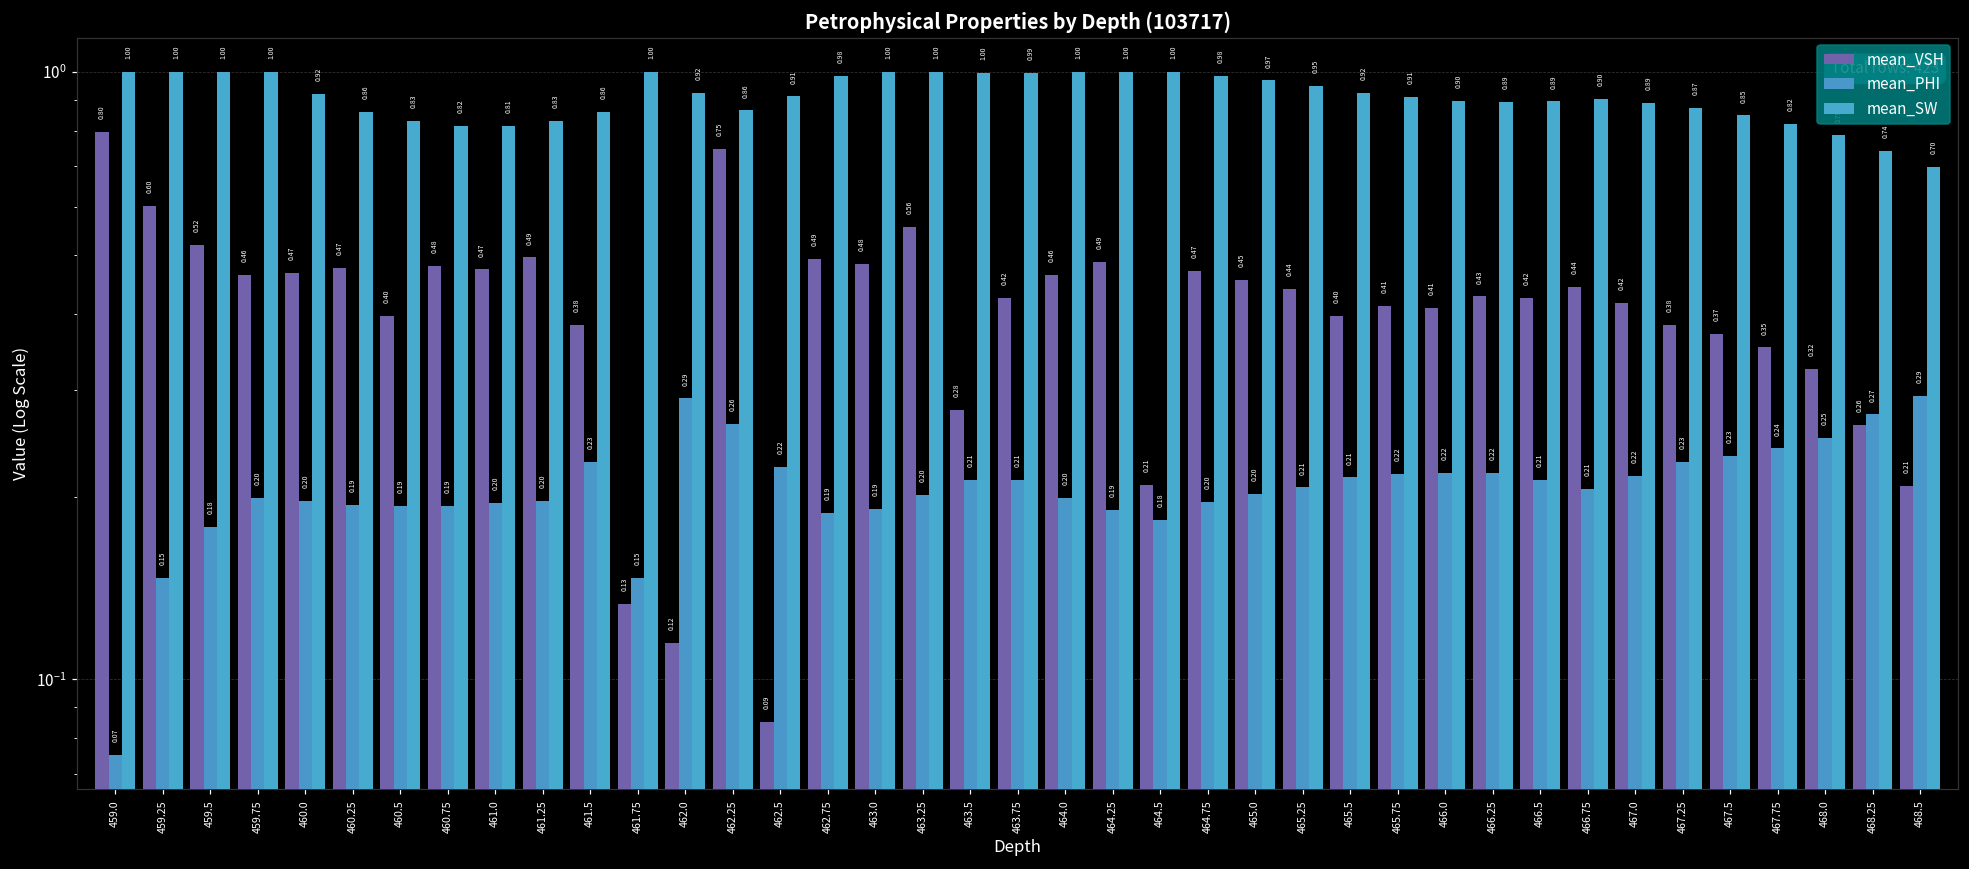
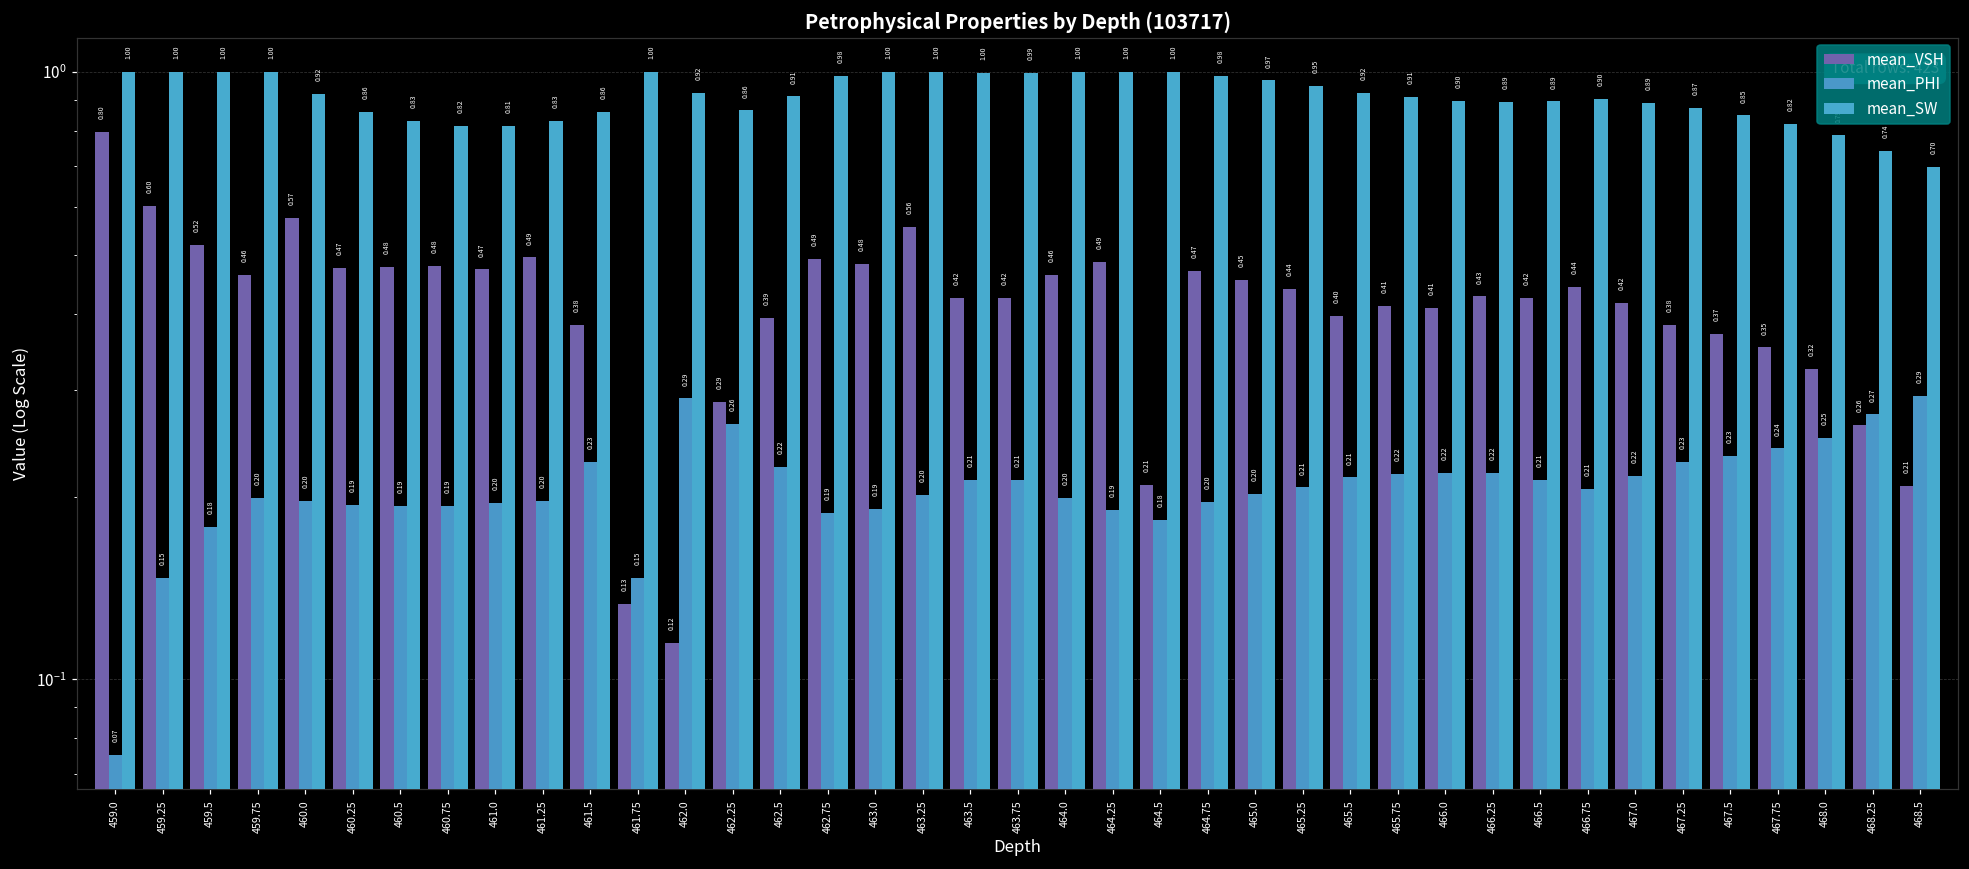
  {
    "mean_VSH": {
      "459.0": 0.80,
      "459.25": 0.60,
      "459.5": 0.52,
      "459.75": 0.46,
-     "460.0": 0.47,
+     "460.0": 0.57,
      "460.25": 0.47,
-     "460.5": 0.40,
+     "460.5": 0.48,
      "460.75": 0.48,
      "461.0": 0.47,
      "461.25": 0.49,
      "461.5": 0.38,
      "461.75": 0.13,
      "462.0": 0.12,
-     "462.25": 0.75,
-     "462.5": 0.09,
+     "462.25": 0.29,
+     "462.5": 0.39,
      "462.75": 0.49,
      "463.0": 0.48,
      "463.25": 0.56,
-     "463.5": 0.28,
+     "463.5": 0.42,
      "463.75": 0.42,
      "464.0": 0.46,
      "464.25": 0.49,
      "464.5": 0.21,
      "464.75": 0.47,
      "465.0": 0.45,
      "465.25": 0.44,
      "465.5": 0.40,
      "465.75": 0.41,
      "466.0": 0.41,
      "466.25": 0.43,
      "466.5": 0.42,
      "466.75": 0.44,
      "467.0": 0.42,
      "467.25": 0.38,
      "467.5": 0.37,
      "467.75": 0.35,
      "468.0": 0.32,
      "468.25": 0.26,
      "468.5": 0.21
    }
  }
